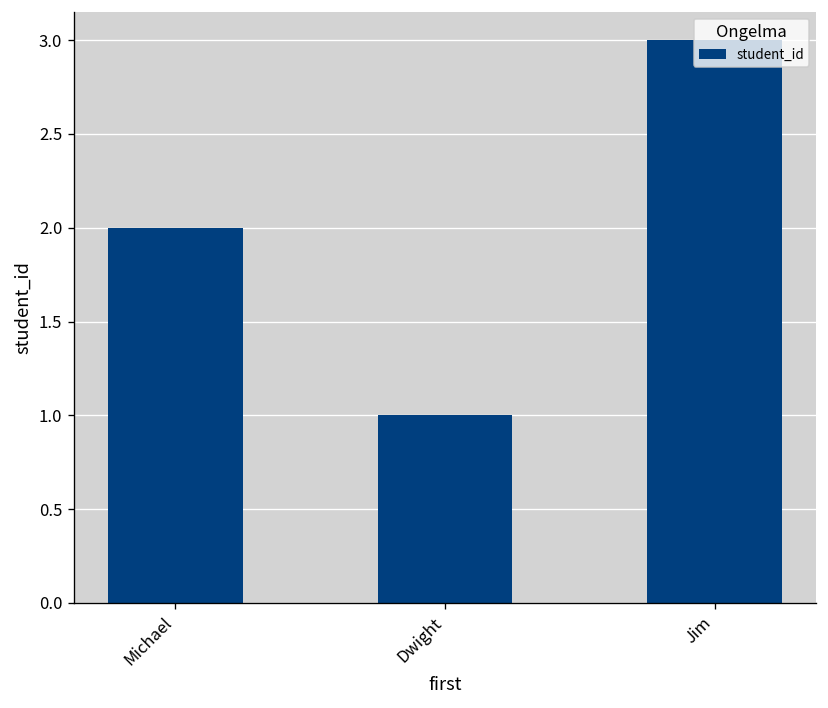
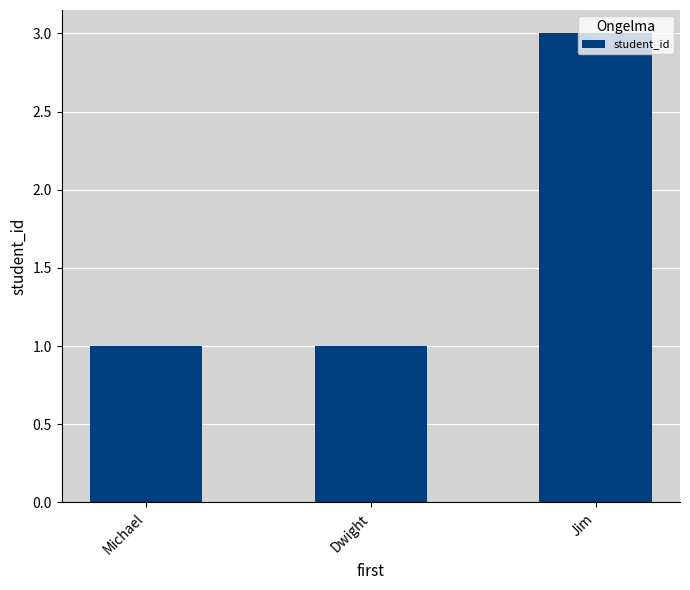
  {
-   "Michael": 2,
+   "Michael": 1,
    "Dwight": 1
  }
